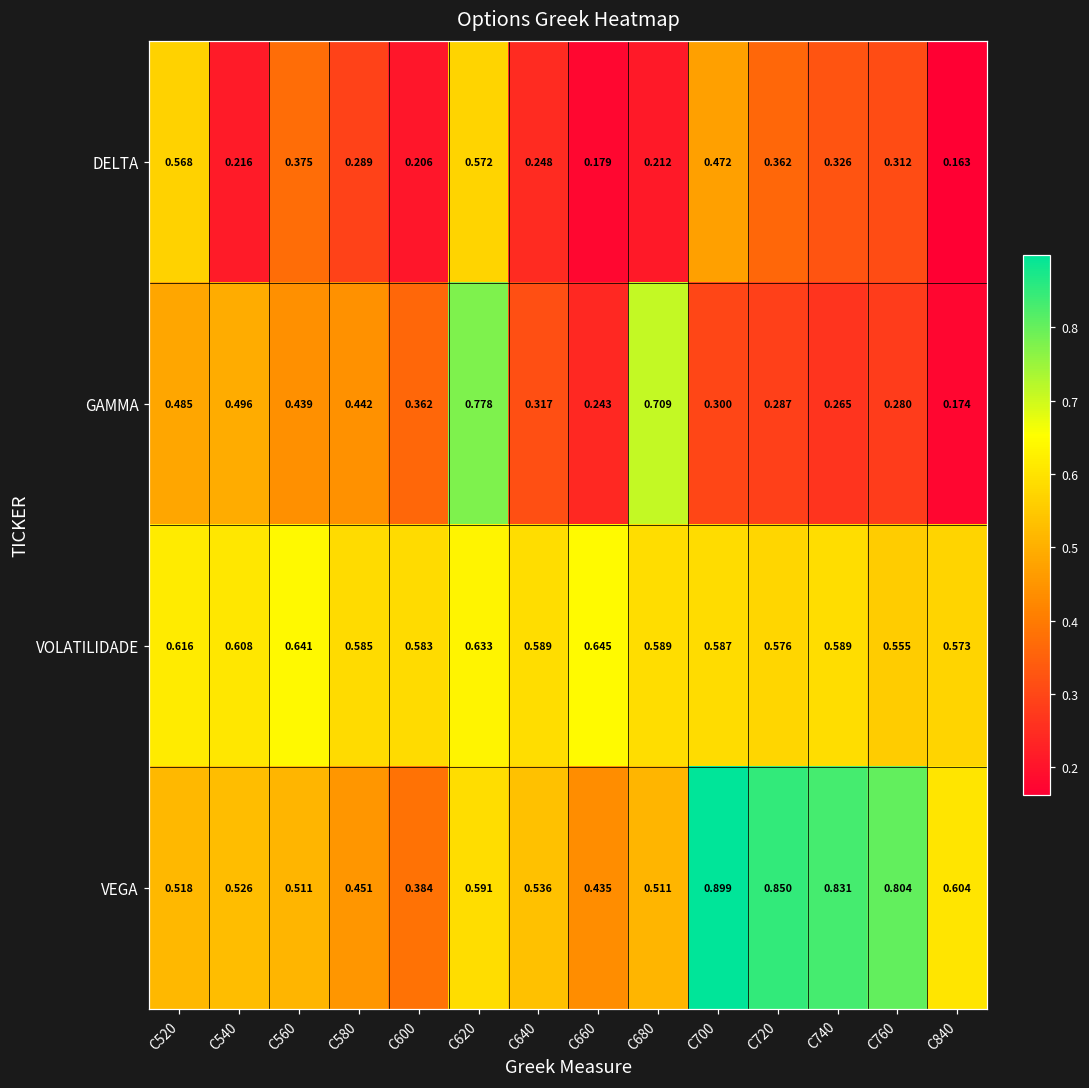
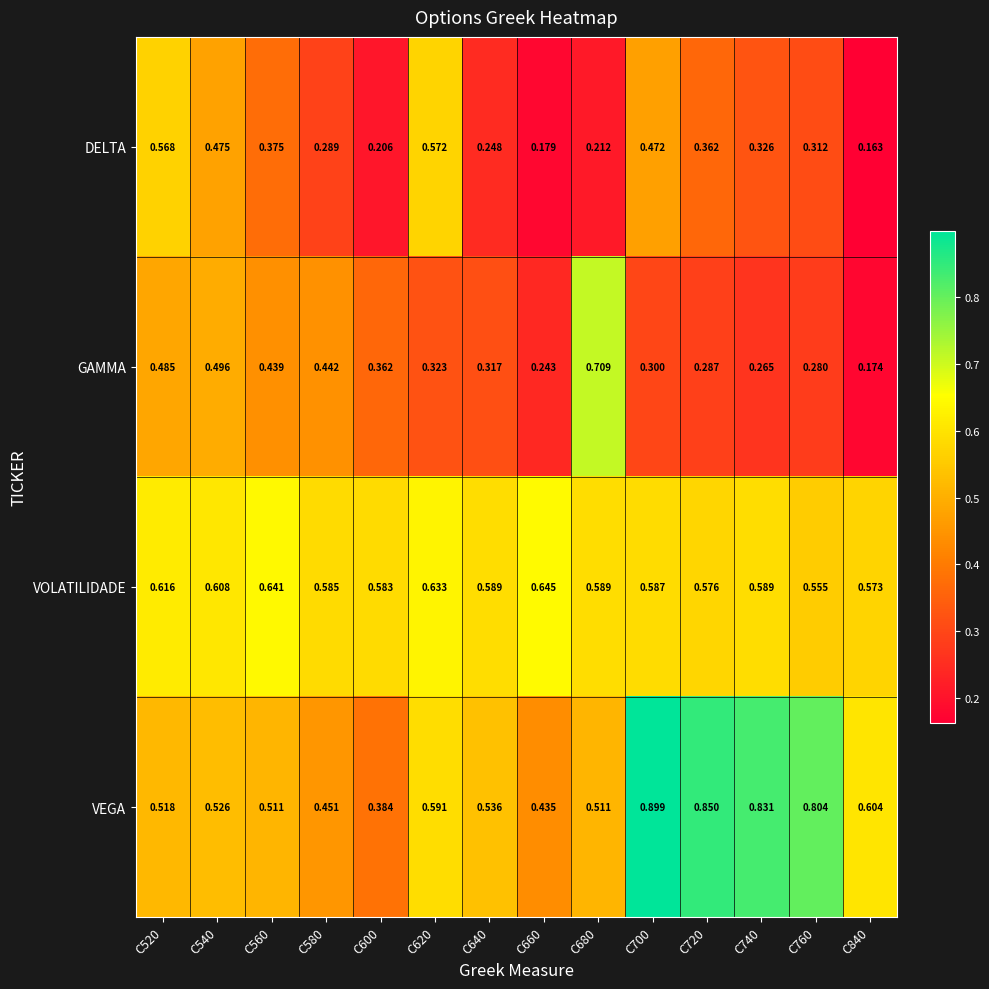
  {
    "DELTA": {
      "C520": 0.568,
-     "C540": 0.216,
+     "C540": 0.475,
      "C560": 0.375,
      "C580": 0.289,
      "C600": 0.206,
      "C620": 0.572,
      "C640": 0.248,
      "C660": 0.179,
      "C680": 0.212,
      "C700": 0.472,
      "C720": 0.362,
      "C740": 0.326,
      "C760": 0.312,
      "C840": 0.163
    },
    "GAMMA": {
      "C520": 0.485,
      "C540": 0.496,
      "C560": 0.439,
      "C580": 0.442,
      "C600": 0.362,
-     "C620": 0.778,
+     "C620": 0.323,
      "C640": 0.317,
      "C660": 0.243,
      "C680": 0.709,
      "C700": 0.300,
      "C720": 0.287,
      "C740": 0.265,
      "C760": 0.280,
      "C840": 0.174
    },
    "VOLATILIDADE": {
      "C520": 0.616,
      "C540": 0.608,
      "C560": 0.641,
      "C580": 0.585,
      "C600": 0.583,
      "C620": 0.633,
      "C640": 0.589,
      "C660": 0.645,
      "C680": 0.589,
      "C700": 0.587,
      "C720": 0.576,
      "C740": 0.589,
      "C760": 0.555,
      "C840": 0.573
    },
    "VEGA": {
      "C520": 0.518,
      "C540": 0.526,
      "C560": 0.511,
      "C580": 0.451,
      "C600": 0.384,
      "C620": 0.591,
      "C640": 0.536,
      "C660": 0.435,
      "C680": 0.511,
      "C700": 0.899,
      "C720": 0.850,
      "C740": 0.831,
      "C760": 0.804,
      "C840": 0.604
    }
  }
